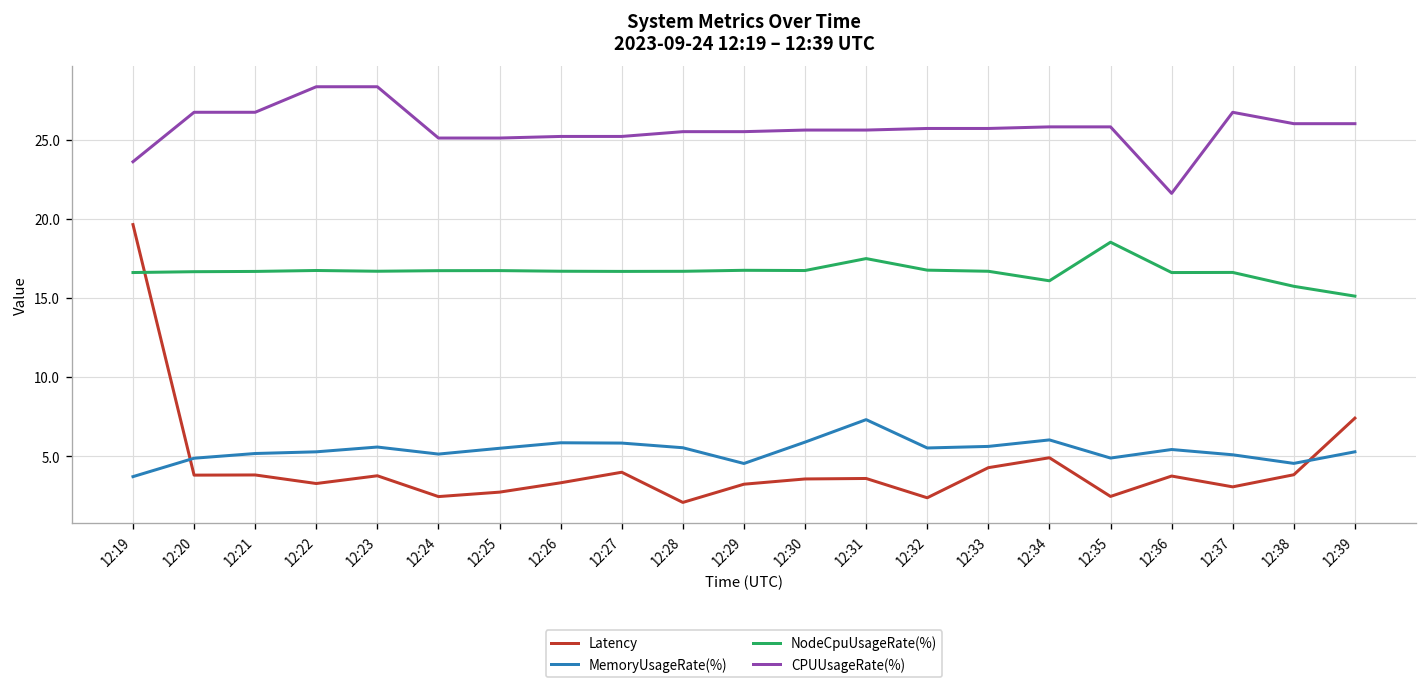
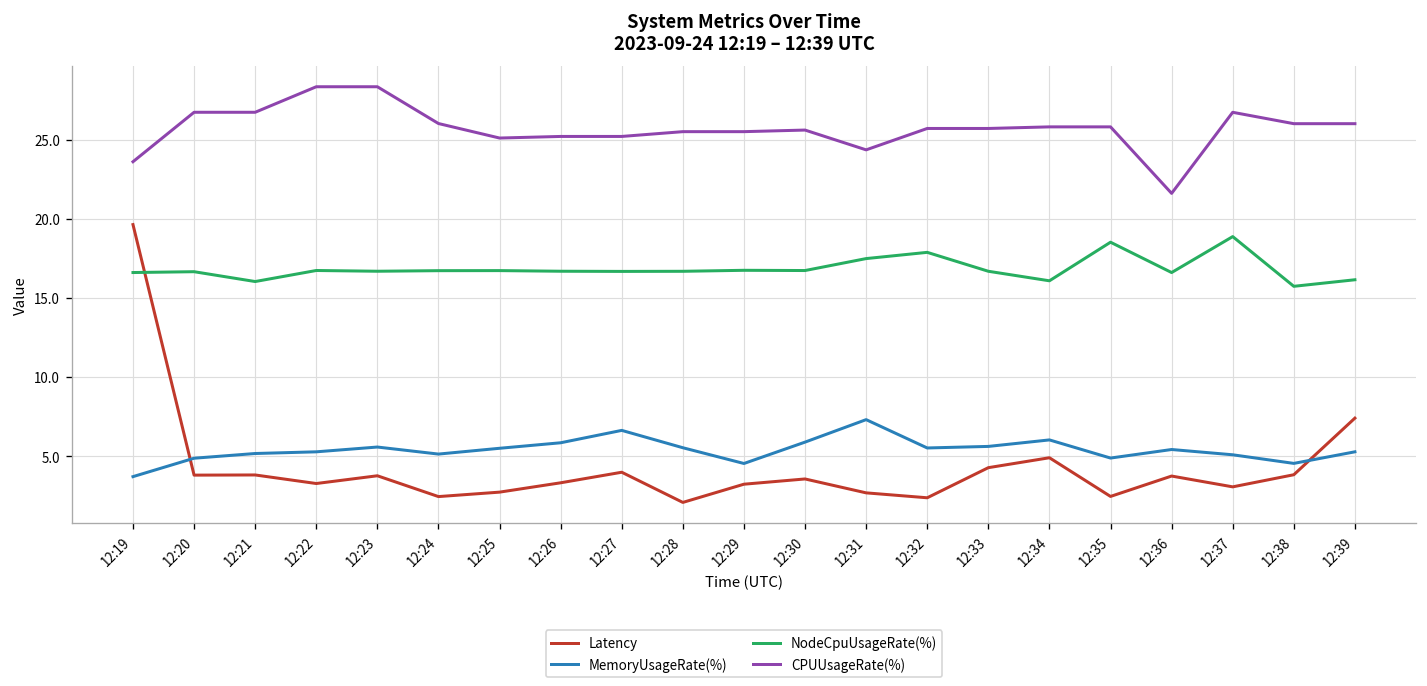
  {
    "Latency": {
      "12:19": 19.6,
      "12:20": 3.8,
      "12:21": 3.8,
      "12:22": 3.3,
      "12:23": 3.8,
      "12:24": 2.5,
      "12:25": 2.7,
      "12:26": 3.3,
      "12:27": 4.0,
      "12:28": 2.1,
      "12:29": 3.2,
      "12:30": 3.6,
-     "12:31": 3.6,
+     "12:31": 2.7,
      "12:32": 2.4,
      "12:33": 4.3,
      "12:34": 4.9,
      "12:35": 2.5,
      "12:36": 3.8,
      "12:37": 3.1,
      "12:38": 3.8,
      "12:39": 7.4
    },
    "MemoryUsageRate(%)": {
      "12:19": 3.7,
      "12:20": 4.9,
      "12:21": 5.2,
      "12:22": 5.3,
      "12:23": 5.6,
      "12:24": 5.1,
      "12:25": 5.5,
      "12:26": 5.9,
-     "12:27": 5.8,
+     "12:27": 6.6,
      "12:28": 5.6,
      "12:29": 4.6,
      "12:30": 5.9,
      "12:31": 7.3,
      "12:32": 5.5,
      "12:33": 5.6,
      "12:34": 6.0,
      "12:35": 4.9,
      "12:36": 5.4,
      "12:37": 5.1,
      "12:38": 4.6,
      "12:39": 5.3
    },
    "NodeCpuUsageRate(%)": {
      "12:19": 16.6,
      "12:20": 16.7,
-     "12:21": 16.7,
+     "12:21": 16.0,
      "12:22": 16.7,
      "12:23": 16.7,
      "12:24": 16.7,
      "12:25": 16.7,
      "12:26": 16.7,
      "12:27": 16.7,
      "12:28": 16.7,
      "12:29": 16.8,
      "12:30": 16.7,
      "12:31": 17.5,
-     "12:32": 16.8,
+     "12:32": 17.9,
      "12:33": 16.7,
      "12:34": 16.1,
      "12:35": 18.5,
      "12:36": 16.6,
-     "12:37": 16.6,
+     "12:37": 18.9,
      "12:38": 15.7,
-     "12:39": 15.1
+     "12:39": 16.2
    },
    "CPUUsageRate(%)": {
      "12:19": 23.6,
      "12:20": 26.7,
      "12:21": 26.7,
      "12:22": 28.3,
      "12:23": 28.3,
-     "12:24": 25.1,
+     "12:24": 26.0,
      "12:25": 25.1,
      "12:26": 25.2,
      "12:27": 25.2,
      "12:28": 25.5,
      "12:29": 25.5,
      "12:30": 25.6,
-     "12:31": 25.6,
+     "12:31": 24.4,
      "12:32": 25.7,
      "12:33": 25.7,
      "12:34": 25.8,
      "12:35": 25.8,
      "12:36": 21.6,
      "12:37": 26.7,
      "12:38": 26.0,
      "12:39": 26.0
    }
  }
